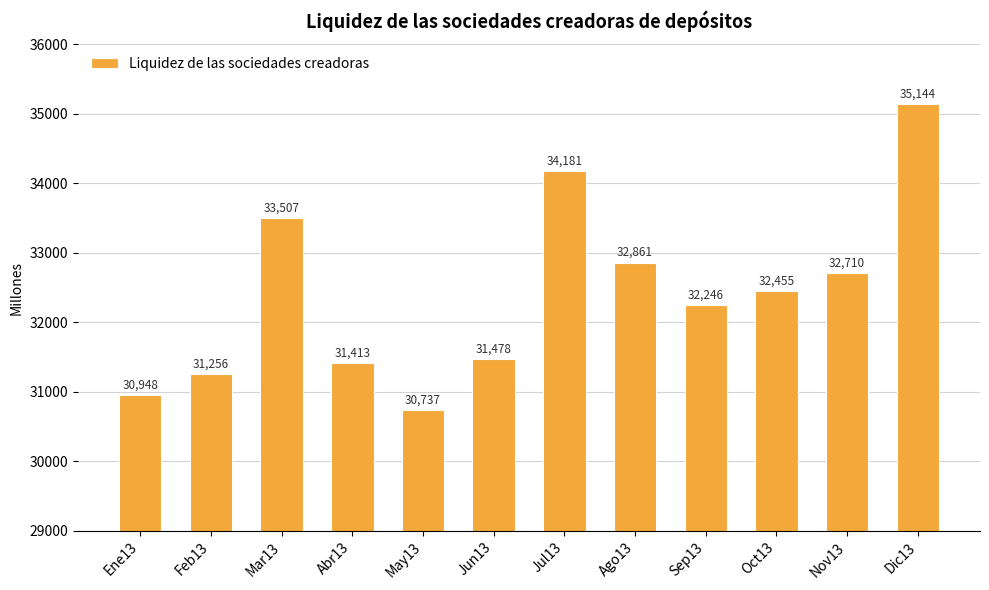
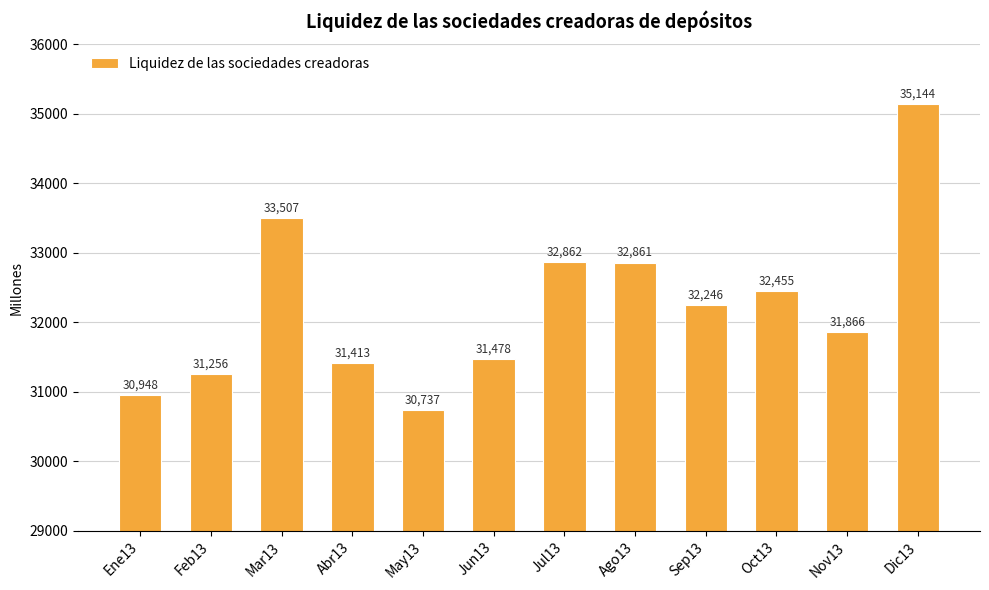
  {
    "Ene13": "30,948",
    "Feb13": "31,256",
    "Mar13": "33,507",
    "Abr13": "31,413",
    "May13": "30,737",
    "Jun13": "31,478",
-   "Jul13": "34,181",
+   "Jul13": "32,862",
    "Ago13": "32,861",
    "Sep13": "32,246",
    "Oct13": "32,455",
-   "Nov13": "32,710",
+   "Nov13": "31,866",
    "Dic13": "35,144"
  }
